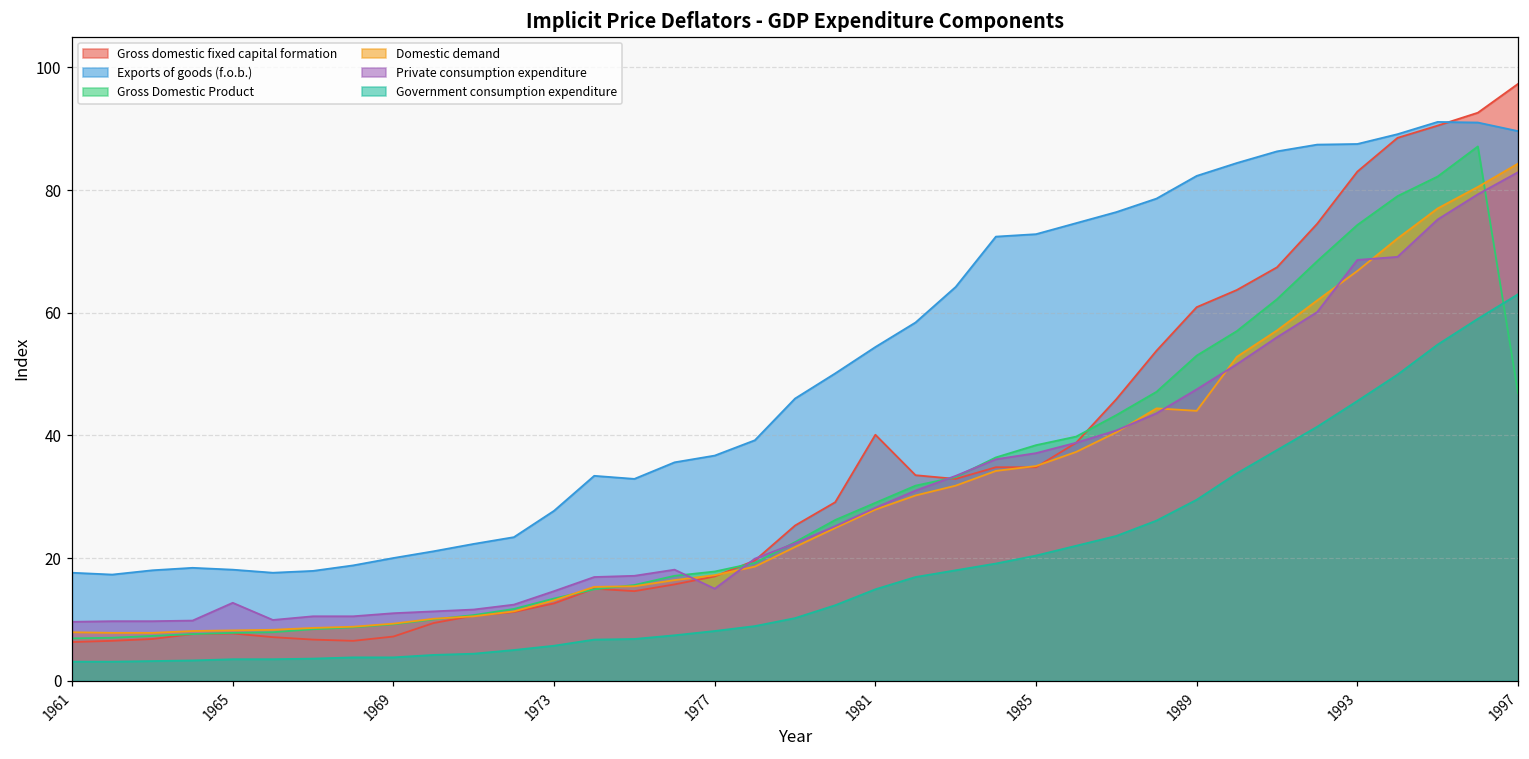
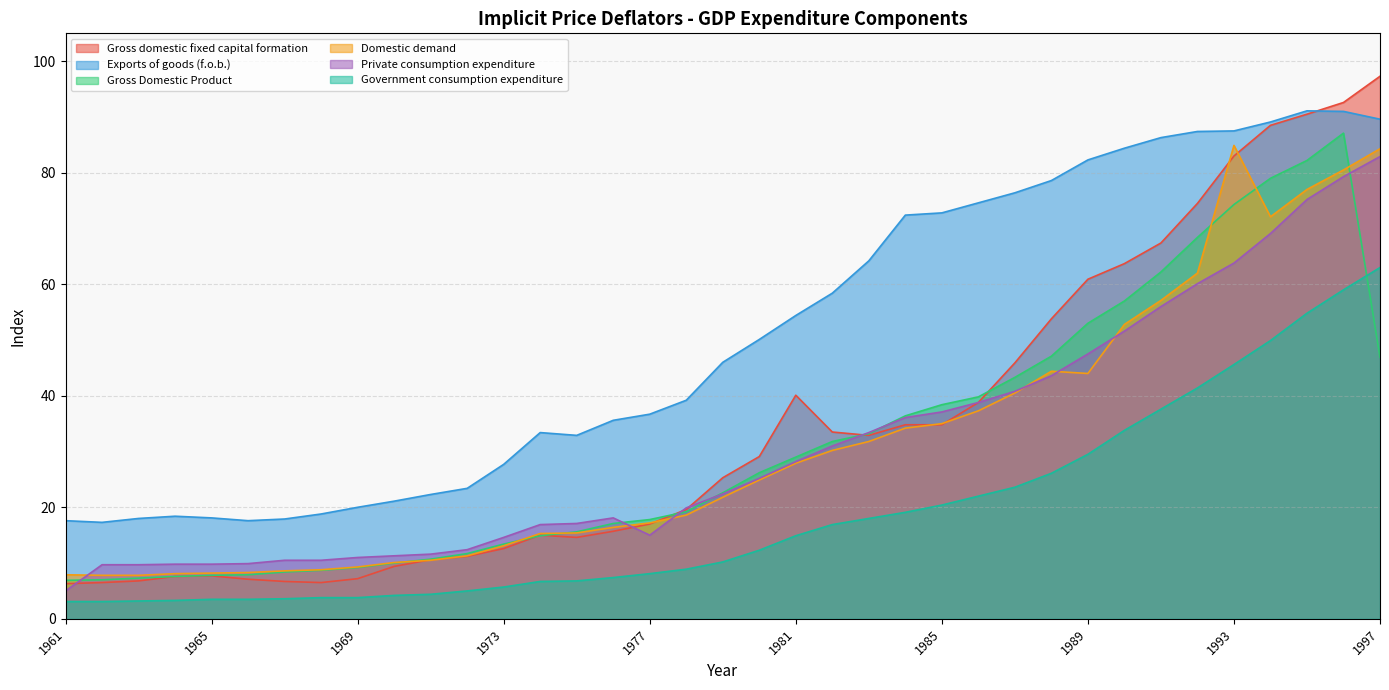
  {
    "Gross domestic fixed capital formation": {
      "1961": 6,
      "1969": 7,
      "1973": 13,
      "1981": 40,
      "1989": 61,
      "1993": 83,
      "1997": 97
    },
    "Exports of goods (f.o.b.)": {
      "1961": 18,
      "1965": 18,
      "1969": 20,
      "1973": 28,
      "1977": 37,
      "1981": 54,
      "1985": 73,
      "1989": 82,
      "1993": 88,
      "1997": 90
    },
    "Domestic demand": {
      "1961": 8,
      "1989": 44,
-     "1993": 67,
+     "1993": 85,
      "1997": 84
    },
    "Private consumption expenditure": {
-     "1961": 10,
-     "1965": 13,
+     "1961": 5,
+     "1965": 10,
      "1969": 11,
      "1973": 15,
      "1977": 15,
      "1985": 37,
      "1989": 48,
-     "1993": 69,
+     "1993": 64,
      "1997": 83
    }
  }
